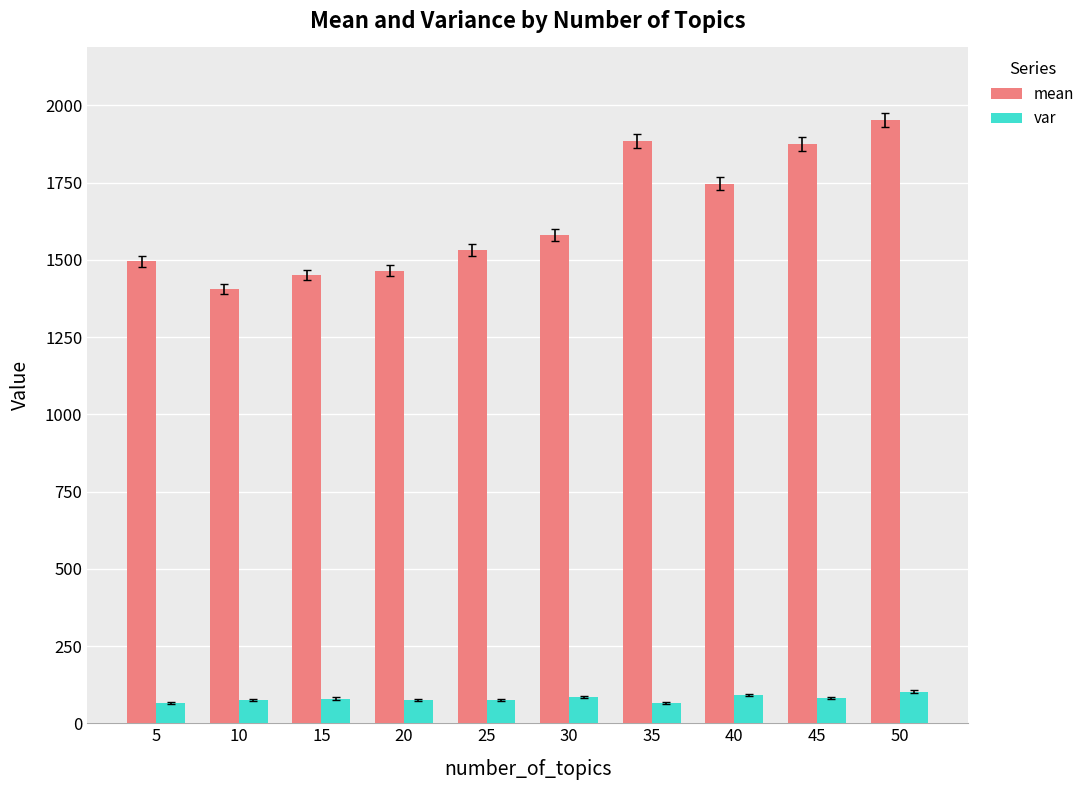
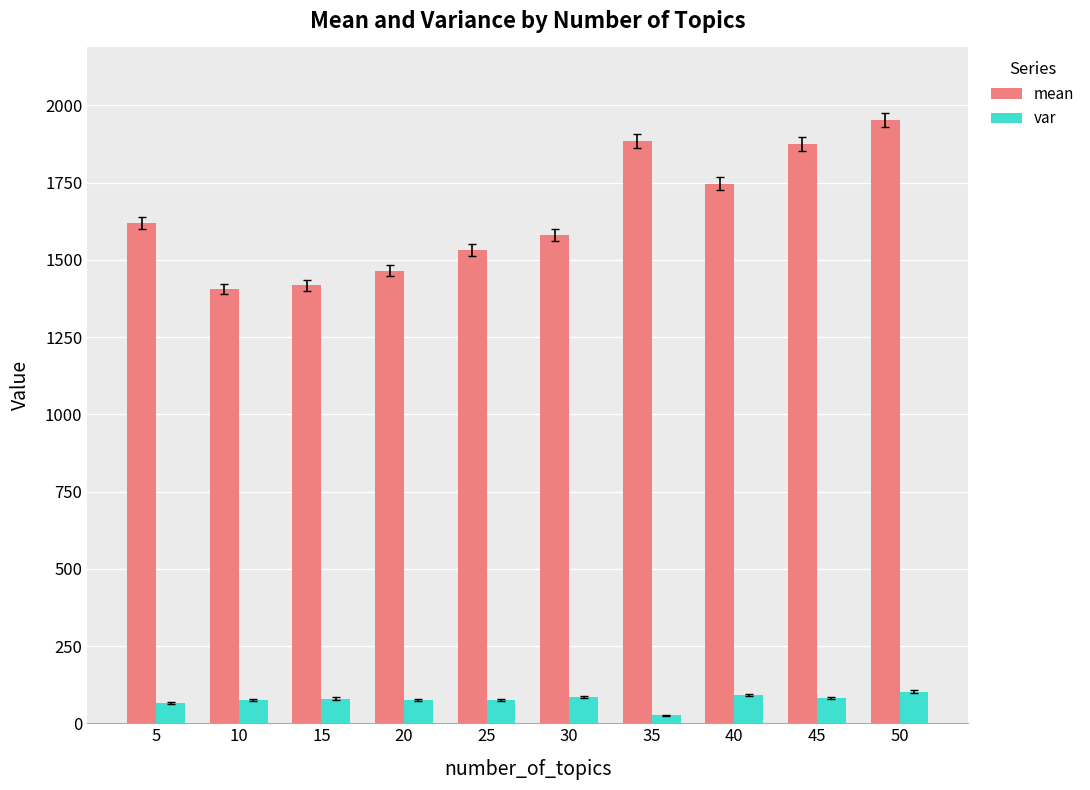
  {
    "mean": {
-     "5": 1490,
+     "5": 1620,
      "10": 1410,
-     "15": 1450,
+     "15": 1420,
      "20": 1460,
      "25": 1530,
      "30": 1580,
      "35": 1890,
      "40": 1750,
      "45": 1870,
      "50": 1950
    },
    "var": {
      "5": 70,
      "10": 80,
      "15": 80,
      "20": 80,
      "25": 70,
      "30": 80,
-     "35": 70,
+     "35": 30,
      "40": 90,
      "45": 80,
      "50": 100
    }
  }
